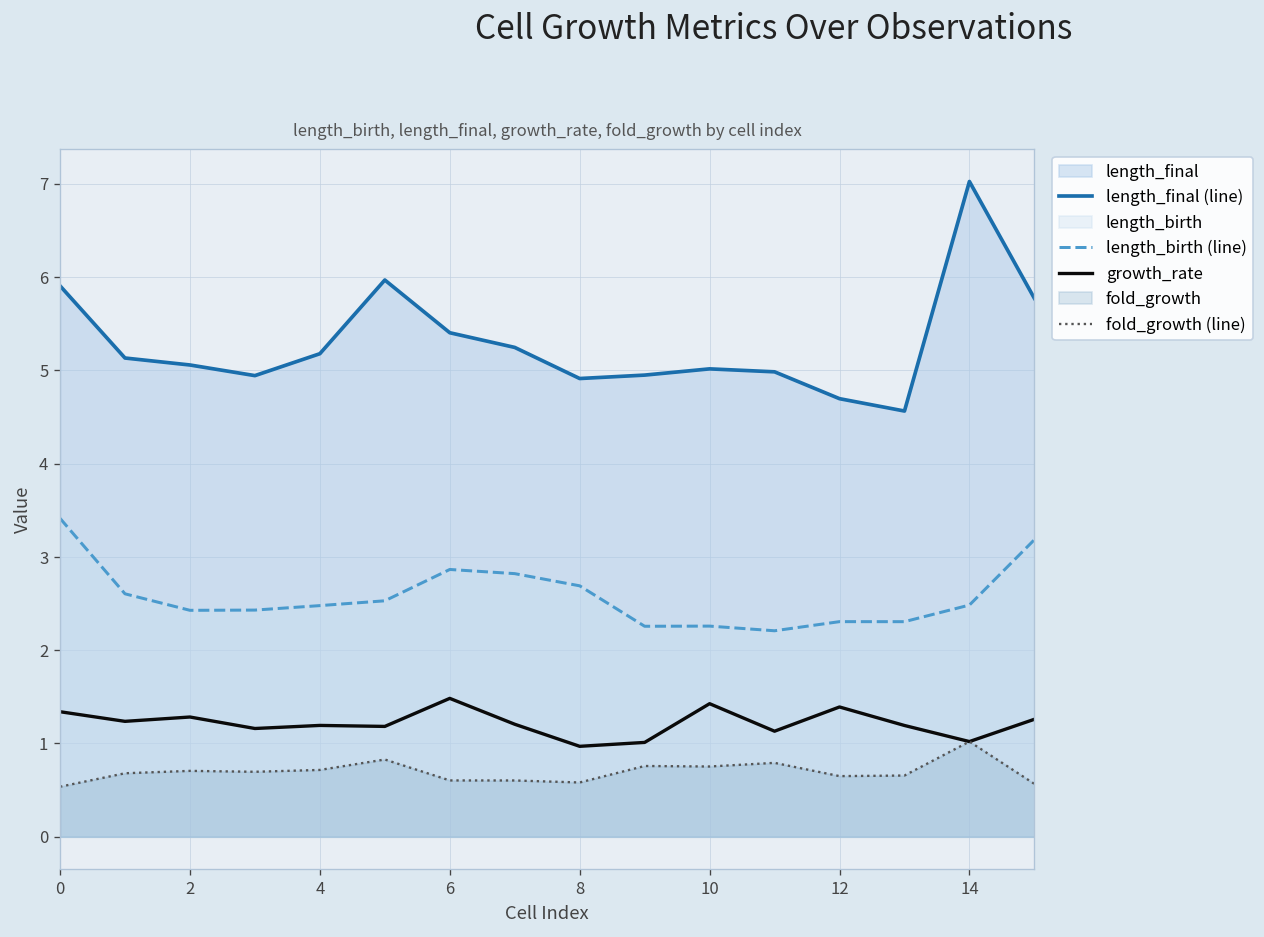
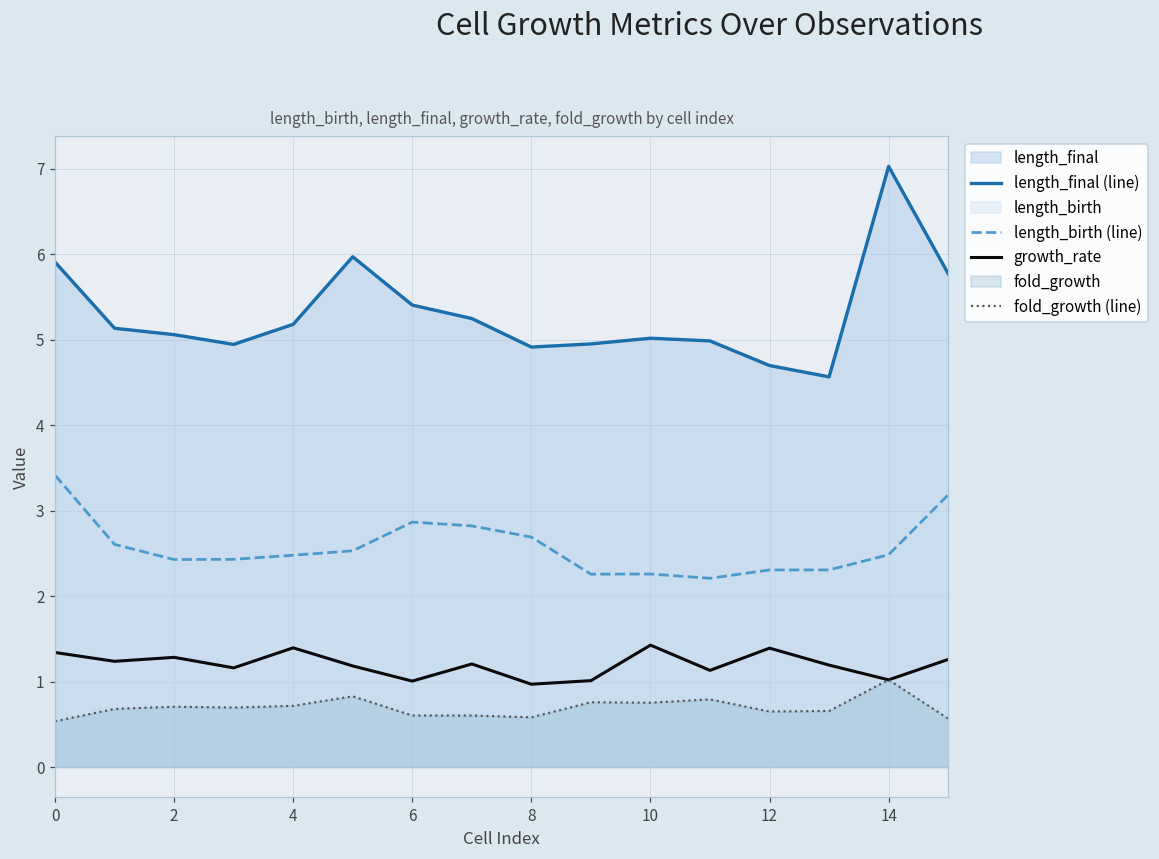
  {
    "growth_rate": {
      "0": 1.3,
      "2": 1.3,
-     "4": 1.2,
-     "6": 1.5,
+     "4": 1.4,
+     "6": 1.0,
      "8": 1.0,
      "10": 1.4,
      "12": 1.4
    }
  }
